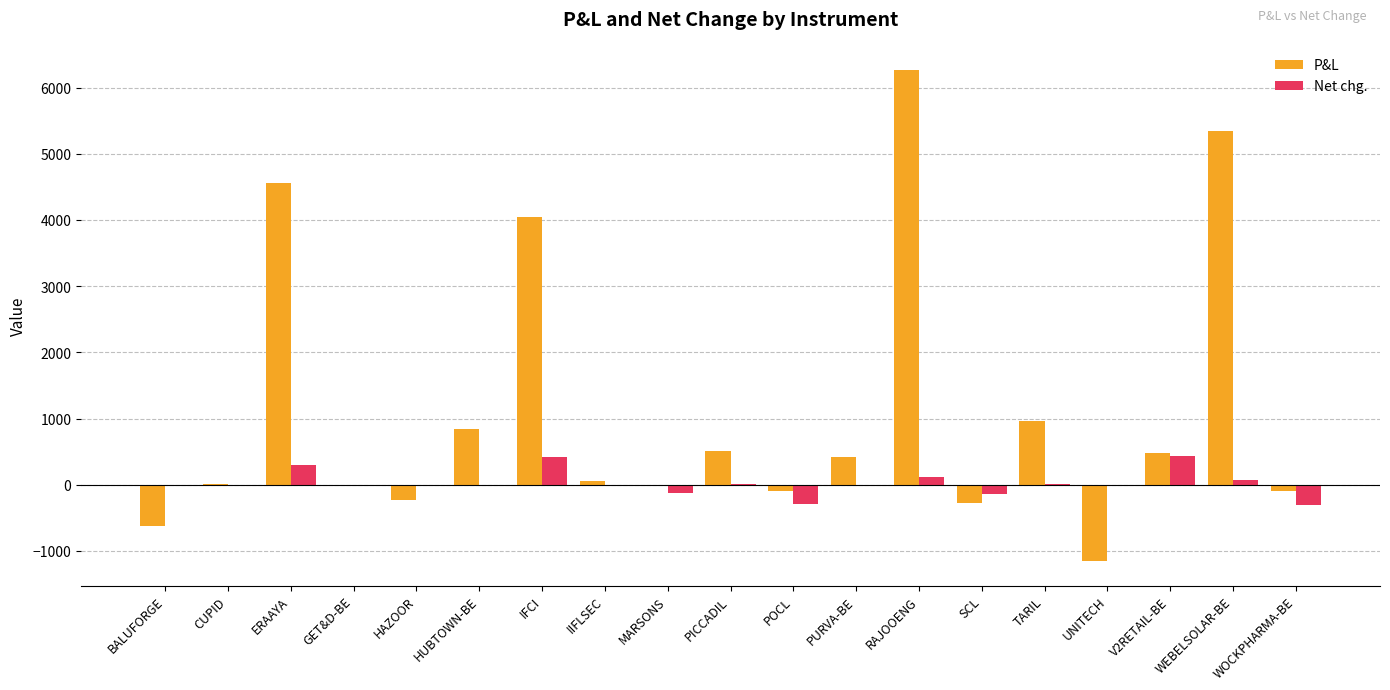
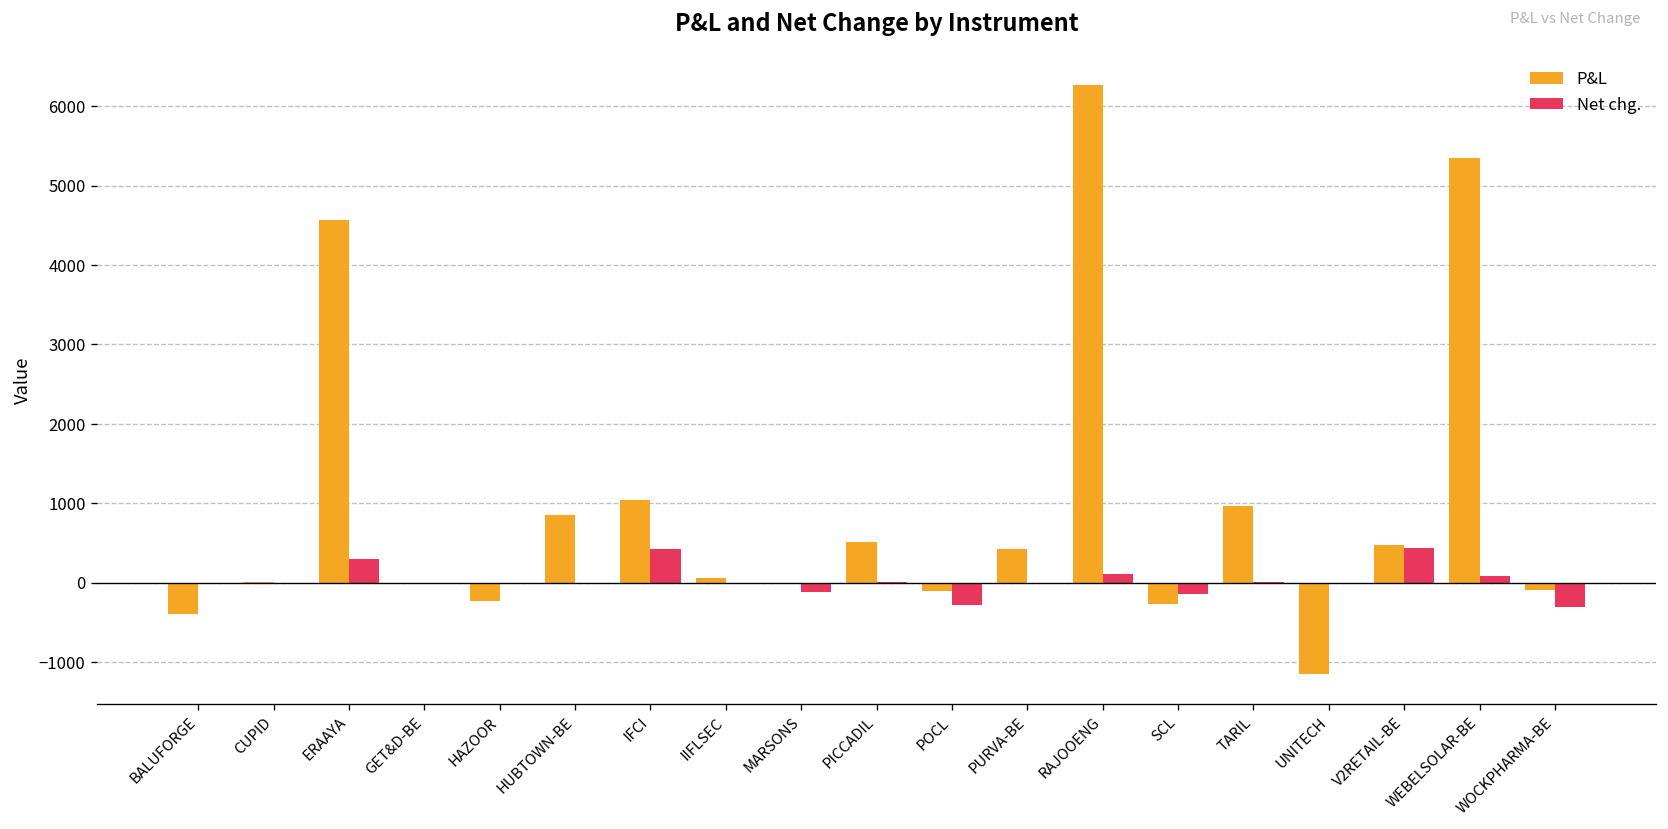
  {
    "P&L": {
-     "BALUFORGE": -600,
+     "BALUFORGE": -400,
      "ERAAYA": 4600,
      "HAZOOR": -200,
      "HUBTOWN-BE": 800,
-     "IFCI": 4100,
+     "IFCI": 1000,
      "IIFLSEC": 100,
      "PICCADIL": 500,
      "POCL": -100,
      "PURVA-BE": 400,
      "RAJOOENG": 6300,
      "SCL": -300,
      "TARIL": 1000,
      "UNITECH": -1200,
      "V2RETAIL-BE": 500,
      "WEBELSOLAR-BE": 5300,
      "WOCKPHARMA-BE": -100
    },
    "Net chg.": {
      "ERAAYA": 300,
      "IFCI": 400,
      "MARSONS": -100,
      "POCL": -300,
      "RAJOOENG": 100,
      "SCL": -100,
      "V2RETAIL-BE": 400,
      "WEBELSOLAR-BE": 100,
      "WOCKPHARMA-BE": -300
    }
  }
